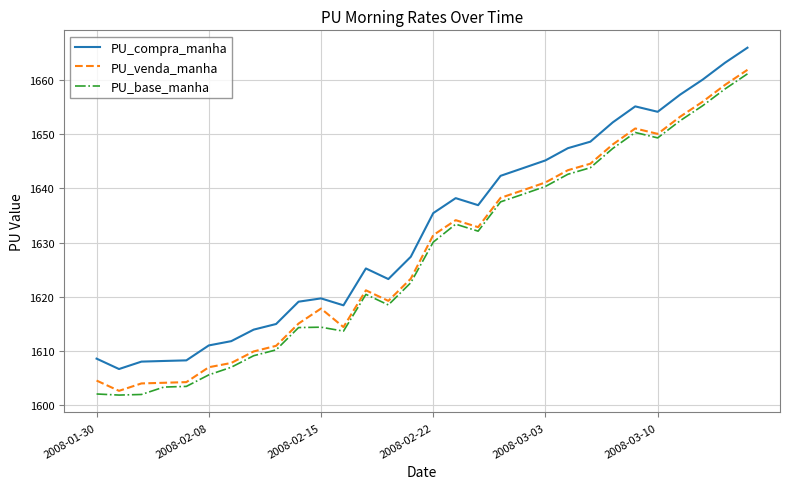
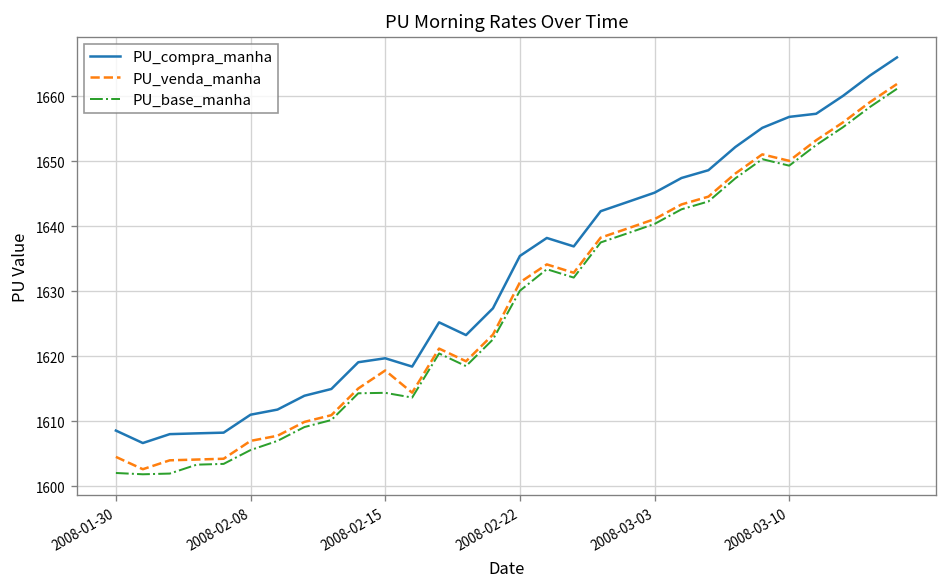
  {
    "PU_compra_manha": {
      "2008-01-30": 1609,
      "2008-02-08": 1611,
      "2008-02-15": 1620,
      "2008-02-22": 1635,
      "2008-03-03": 1645,
-     "2008-03-10": 1654
+     "2008-03-10": 1657
    },
    "PU_venda_manha": {
      "2008-01-30": 1605,
      "2008-02-08": 1607,
      "2008-02-15": 1618,
      "2008-02-22": 1631,
      "2008-03-03": 1641,
      "2008-03-10": 1650
    },
    "PU_base_manha": {
      "2008-01-30": 1602,
      "2008-02-08": 1606,
      "2008-02-15": 1614,
      "2008-02-22": 1630,
      "2008-03-03": 1640,
      "2008-03-10": 1649
    }
  }
